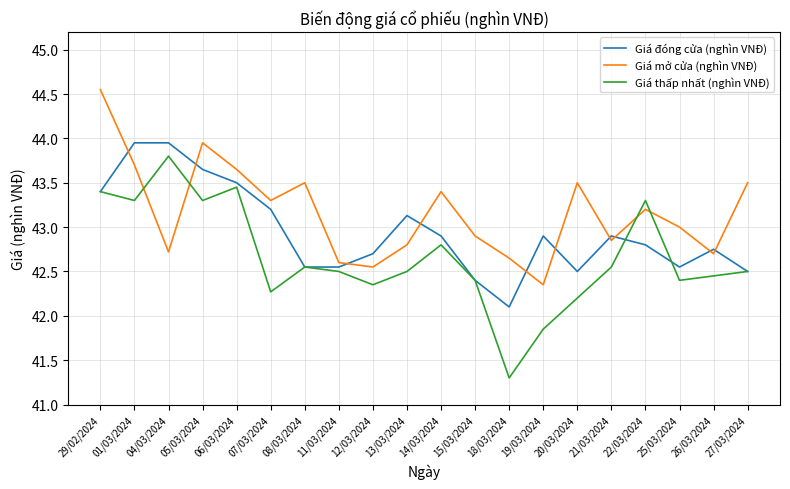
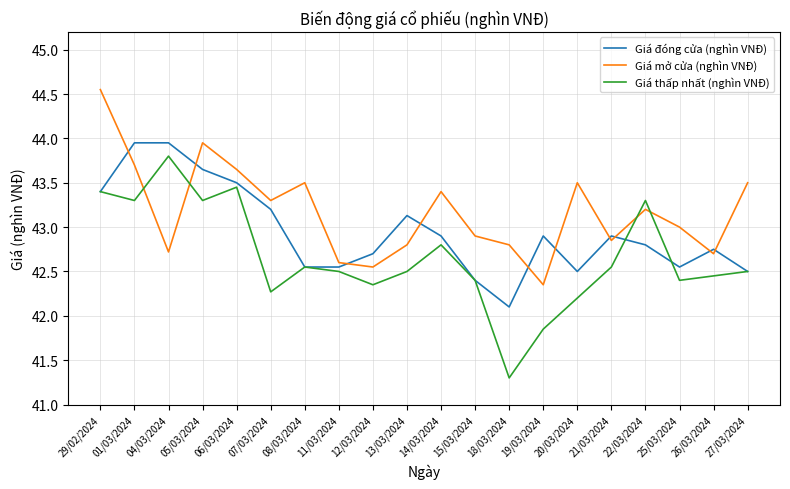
  {
    "Giá đóng cửa (nghìn VNĐ)": {
      "01/03/2024": 44.0,
      "04/03/2024": 44.0,
      "05/03/2024": 43.7,
      "06/03/2024": 43.5,
      "07/03/2024": 43.2,
      "11/03/2024": 42.6,
      "12/03/2024": 42.7,
      "13/03/2024": 43.1,
      "14/03/2024": 42.9,
      "18/03/2024": 42.1,
      "19/03/2024": 42.9,
      "20/03/2024": 42.5,
      "21/03/2024": 42.9,
      "22/03/2024": 42.8,
      "25/03/2024": 42.6,
      "26/03/2024": 42.8
    },
    "Giá mở cửa (nghìn VNĐ)": {
      "29/02/2024": 44.6,
      "01/03/2024": 43.7,
      "04/03/2024": 42.7,
      "05/03/2024": 44.0,
      "06/03/2024": 43.7,
      "07/03/2024": 43.3,
      "08/03/2024": 43.5,
      "11/03/2024": 42.6,
      "12/03/2024": 42.6,
      "13/03/2024": 42.8,
      "14/03/2024": 43.4,
      "15/03/2024": 42.9,
-     "18/03/2024": 42.7,
+     "18/03/2024": 42.8,
      "19/03/2024": 42.4,
      "20/03/2024": 43.5,
      "21/03/2024": 42.9,
      "22/03/2024": 43.2,
      "25/03/2024": 43.0,
      "26/03/2024": 42.7,
      "27/03/2024": 43.5
    },
    "Giá thấp nhất (nghìn VNĐ)": {
      "01/03/2024": 43.3,
      "04/03/2024": 43.8,
      "05/03/2024": 43.3,
      "06/03/2024": 43.5,
      "07/03/2024": 42.3,
      "11/03/2024": 42.5,
      "12/03/2024": 42.4,
      "13/03/2024": 42.5,
      "14/03/2024": 42.8,
      "18/03/2024": 41.3,
      "19/03/2024": 41.9,
      "20/03/2024": 42.2,
      "21/03/2024": 42.6,
      "22/03/2024": 43.3,
      "25/03/2024": 42.4,
      "26/03/2024": 42.5
    }
  }
